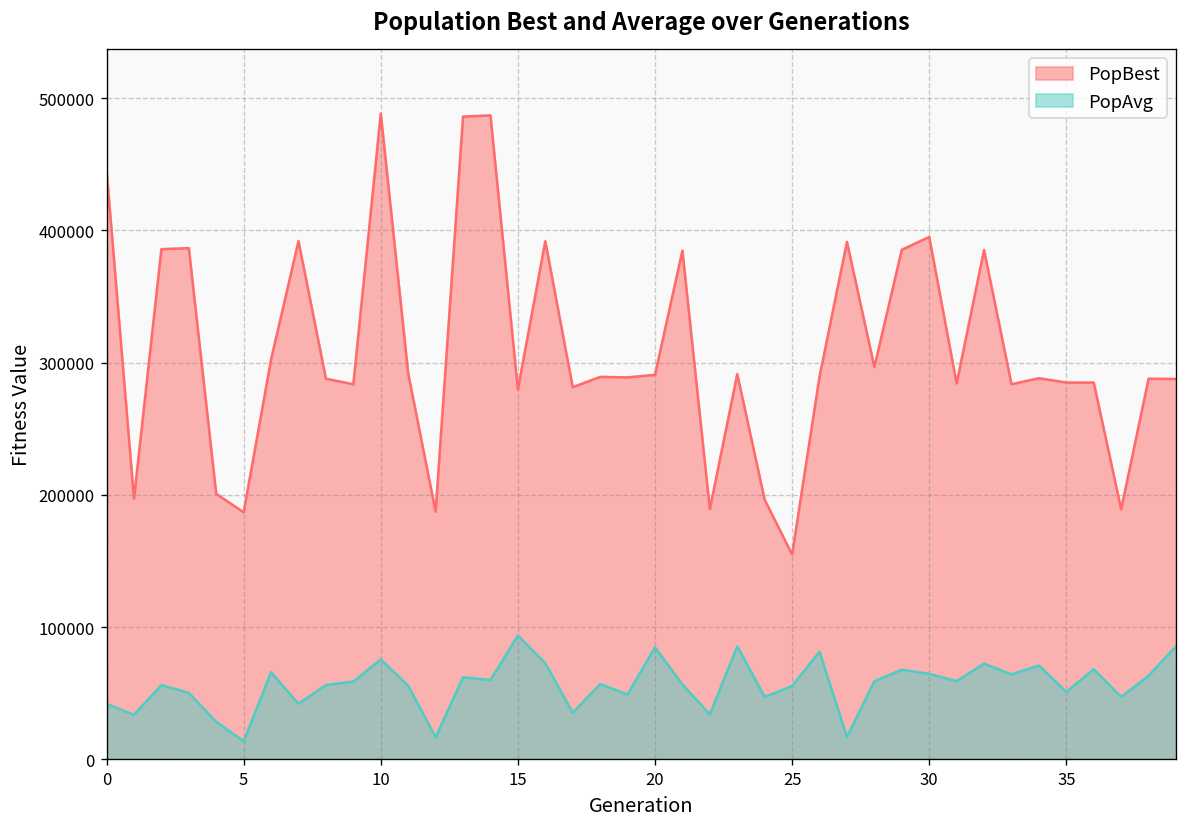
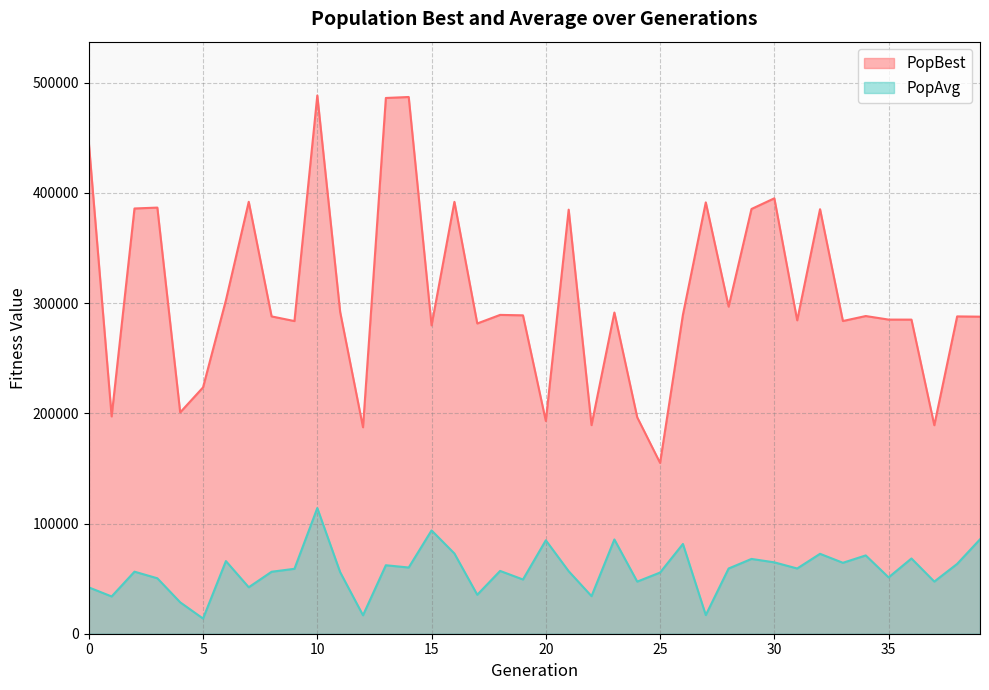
  {
    "PopBest": {
      "0": 446000,
-     "5": 187000,
+     "5": 223000,
      "10": 488000,
      "15": 280000,
-     "20": 291000,
+     "20": 193000,
      "25": 155000,
      "30": 395000,
      "35": 285000
    },
    "PopAvg": {
      "0": 42000,
      "5": 14000,
-     "10": 76000,
+     "10": 114000,
      "15": 94000,
      "20": 85000,
      "25": 56000,
      "30": 65000,
      "35": 51000
    }
  }
